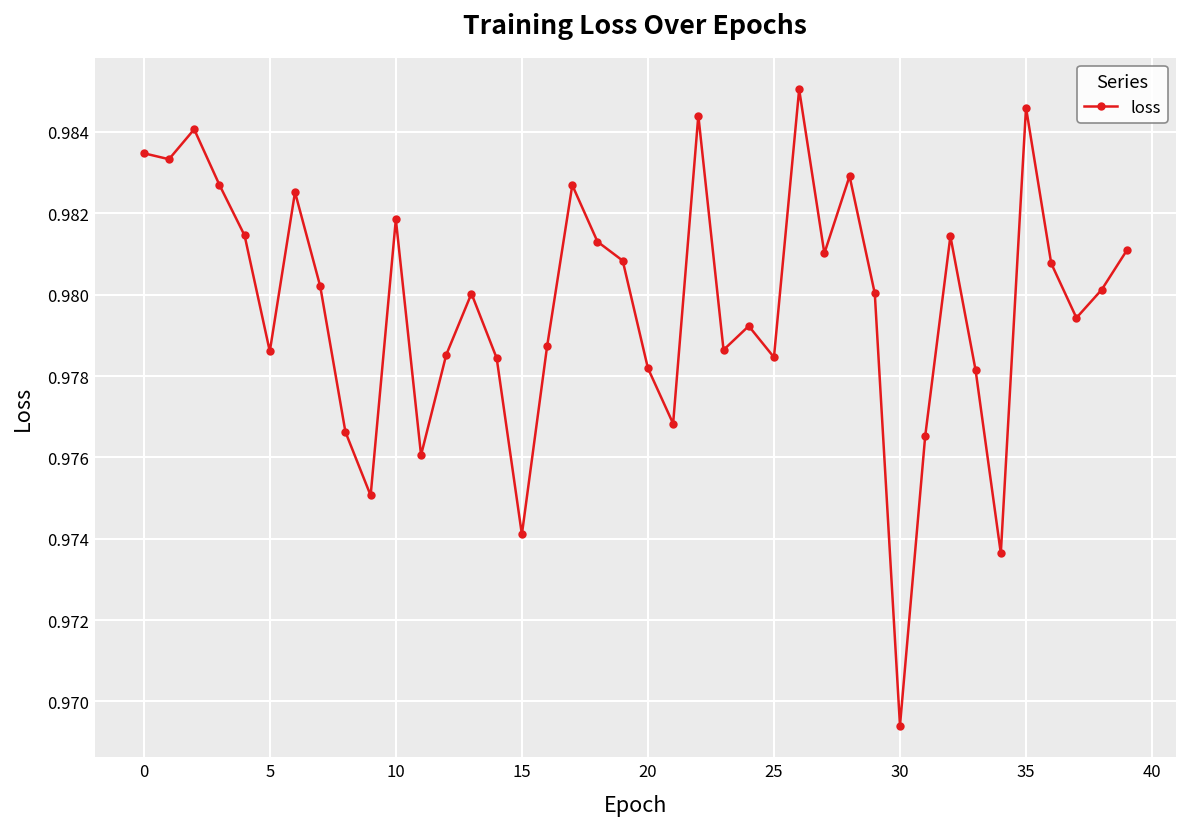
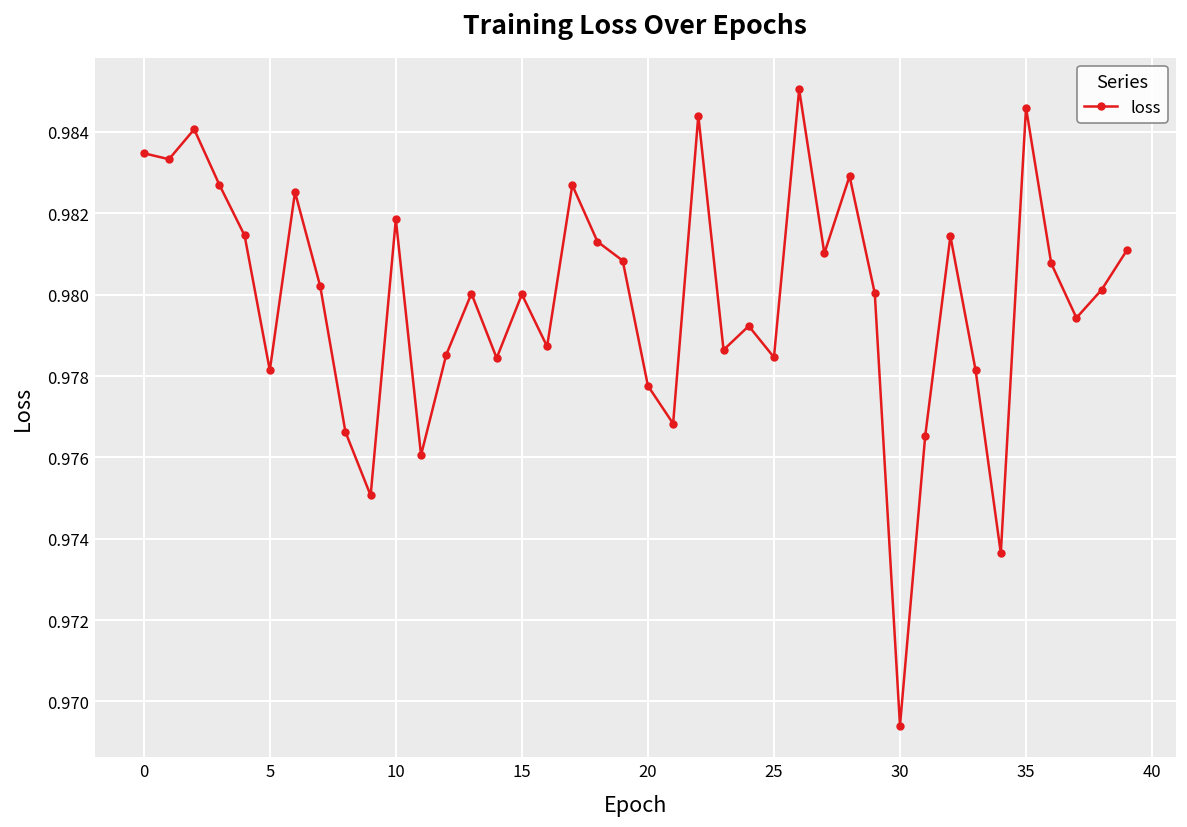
  {
    "0": 0.9835,
-   "5": 0.9786,
+   "5": 0.9781,
    "10": 0.9819,
-   "15": 0.9741,
-   "20": 0.9782,
+   "15": 0.9800,
+   "20": 0.9778,
    "25": 0.9785,
    "30": 0.9694,
    "35": 0.9846
  }
